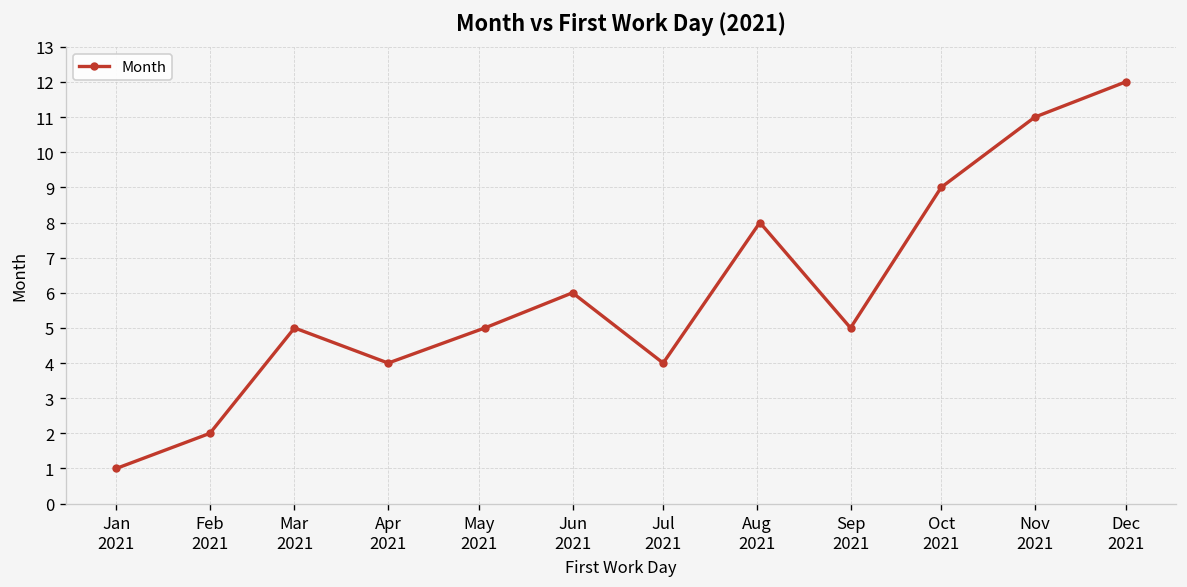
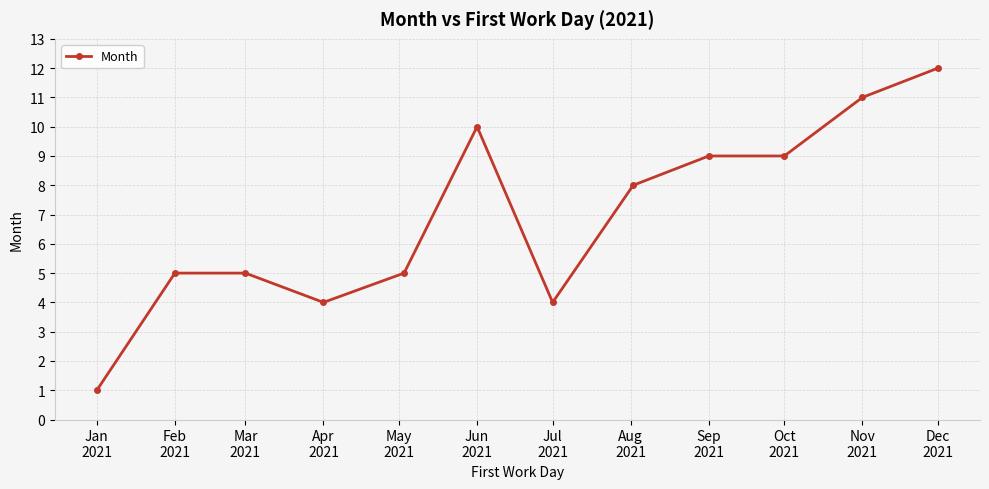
  {
    "Jan 2021": 1,
-   "Feb 2021": 2,
+   "Feb 2021": 5,
    "Mar 2021": 5,
    "Apr 2021": 4,
-   "Jun 2021": 6,
+   "Jun 2021": 10,
    "Jul 2021": 4,
-   "Sep 2021": 5,
+   "Sep 2021": 9,
    "Oct 2021": 9,
    "Nov 2021": 11,
    "Dec 2021": 12
  }
